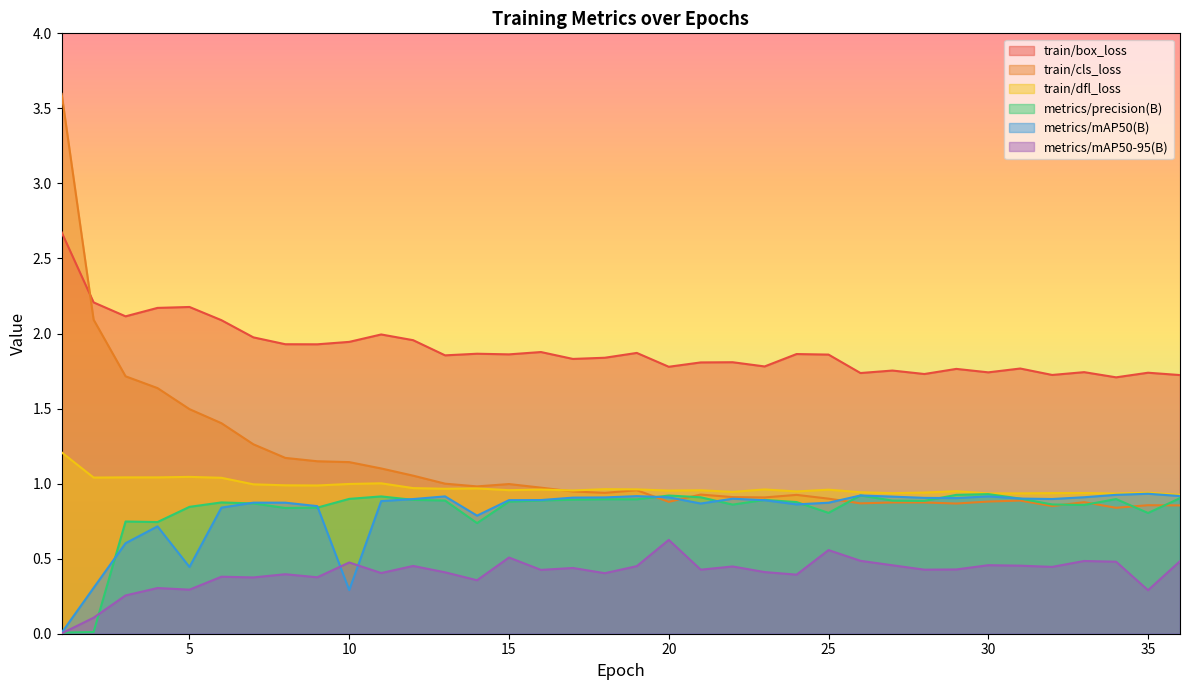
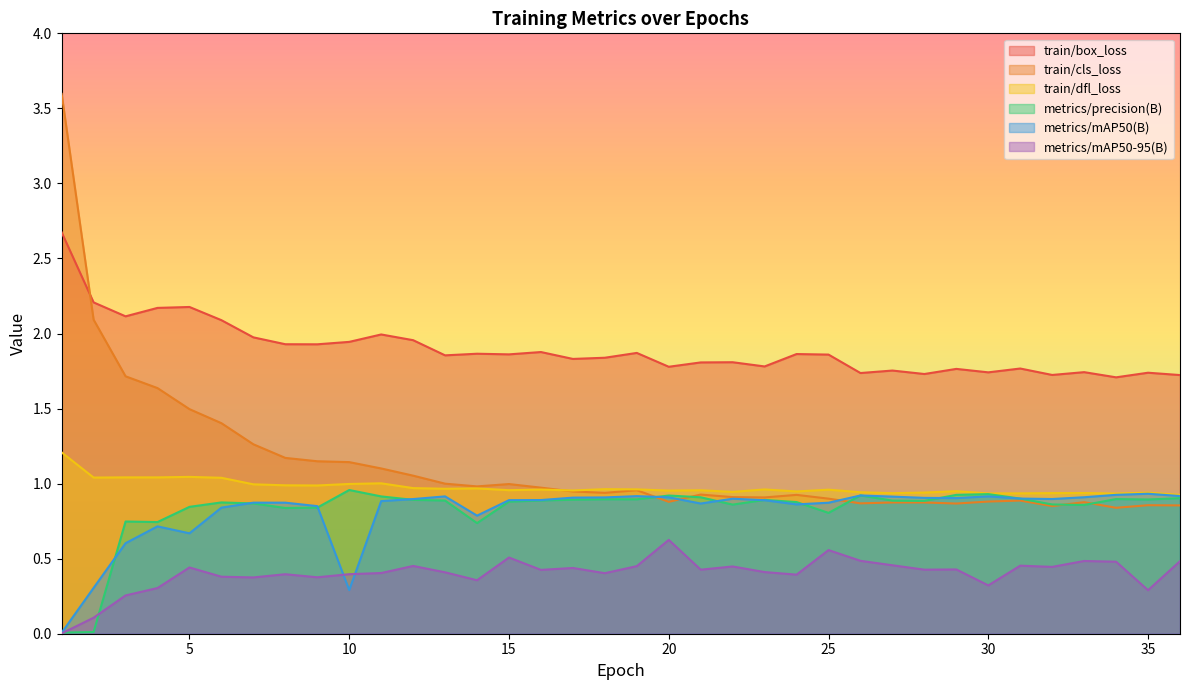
  {
    "metrics/precision(B)": {
      "5": 0.85,
-     "10": 0.90,
+     "10": 0.96,
      "25": 0.81,
-     "35": 0.80
+     "35": 0.89
    },
    "metrics/mAP50(B)": {
-     "5": 0.44,
+     "5": 0.67,
      "10": 0.29,
      "25": 0.87
    },
    "metrics/mAP50-95(B)": {
-     "5": 0.29,
-     "10": 0.47,
+     "5": 0.44,
+     "10": 0.40,
      "15": 0.51,
      "20": 0.63,
      "25": 0.56,
-     "30": 0.46,
+     "30": 0.32,
      "35": 0.29
    }
  }
